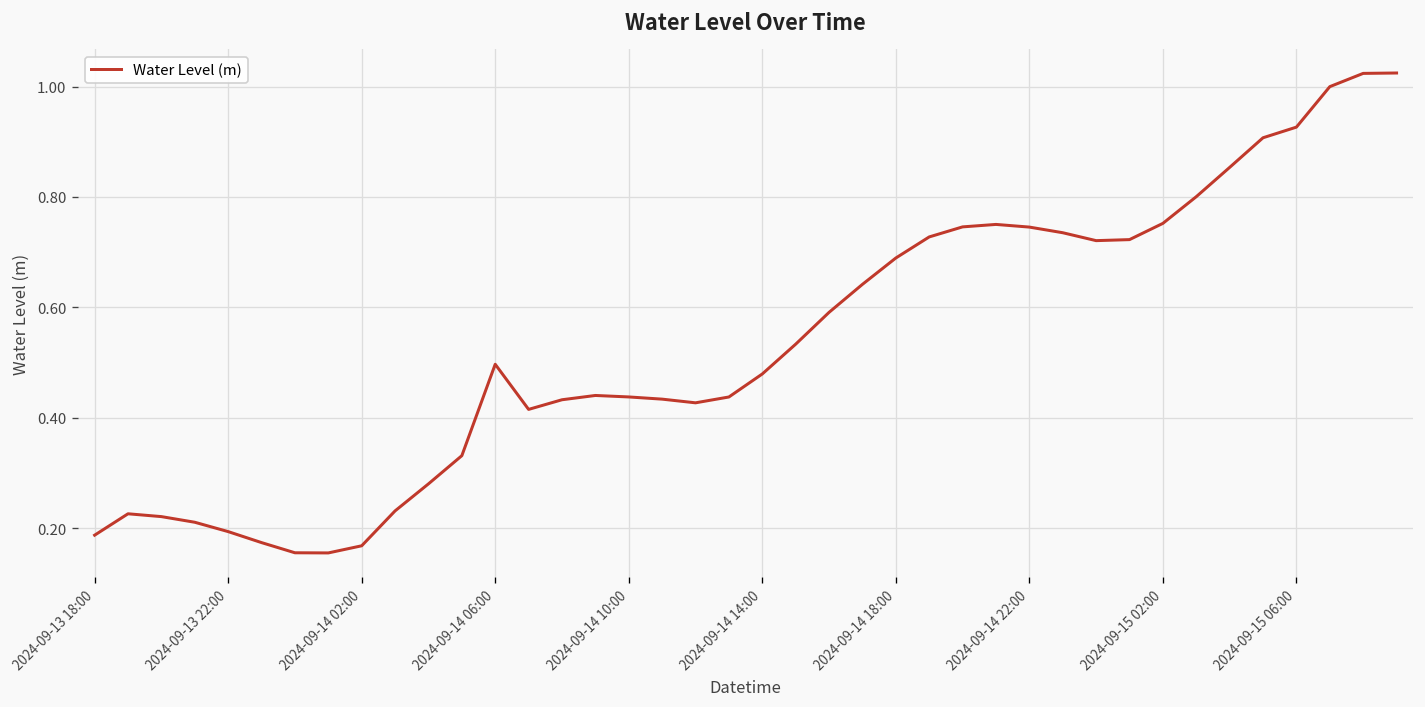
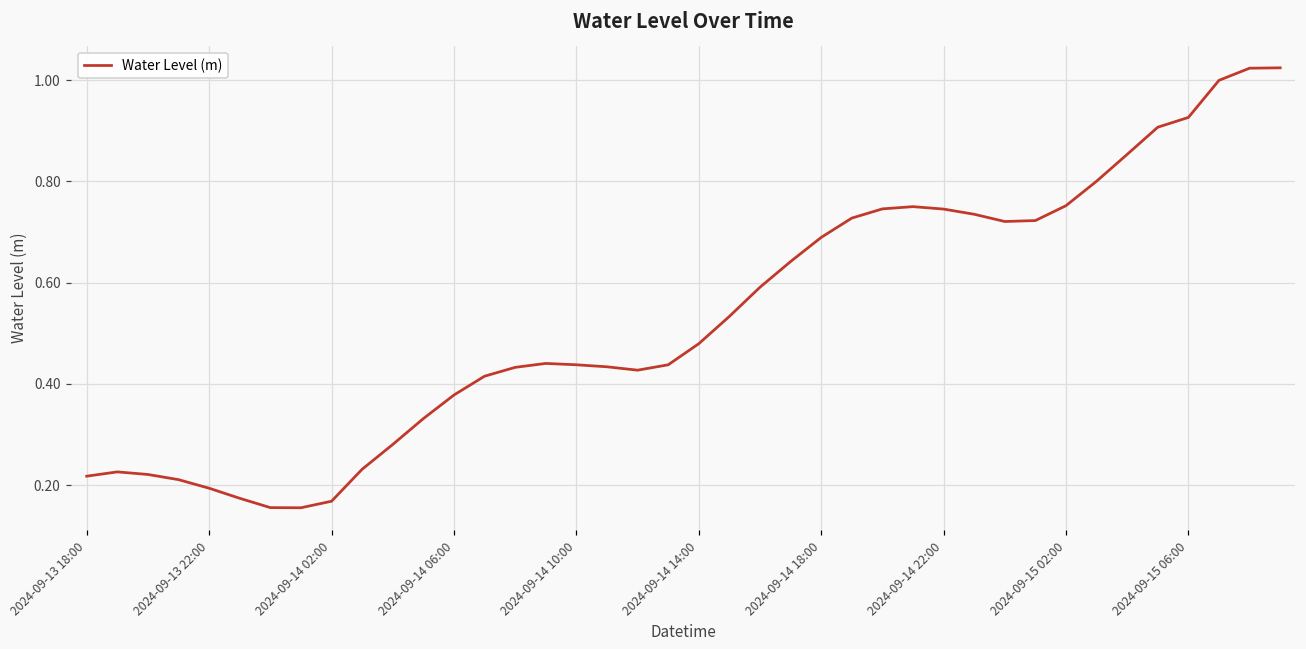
  {
-   "2024-09-13 18:00": 0.19,
+   "2024-09-13 18:00": 0.22,
    "2024-09-13 22:00": 0.19,
    "2024-09-14 02:00": 0.17,
-   "2024-09-14 06:00": 0.50,
+   "2024-09-14 06:00": 0.38,
    "2024-09-14 10:00": 0.44,
    "2024-09-14 14:00": 0.48,
    "2024-09-14 18:00": 0.69,
    "2024-09-14 22:00": 0.75,
    "2024-09-15 02:00": 0.75,
    "2024-09-15 06:00": 0.93
  }
